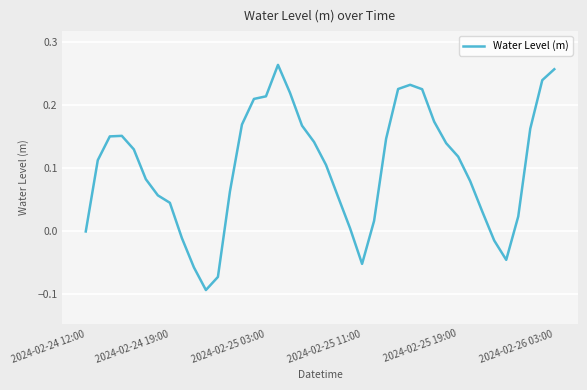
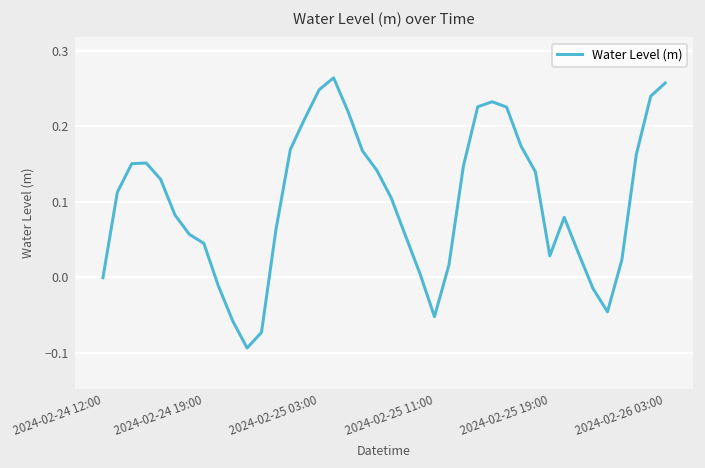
  {
    "2024-02-24 12:00": 0.00,
    "2024-02-24 19:00": 0.05,
-   "2024-02-25 03:00": 0.21,
+   "2024-02-25 03:00": 0.25,
    "2024-02-25 11:00": -0.05,
-   "2024-02-25 19:00": 0.12,
+   "2024-02-25 19:00": 0.03,
    "2024-02-26 03:00": 0.26
  }
